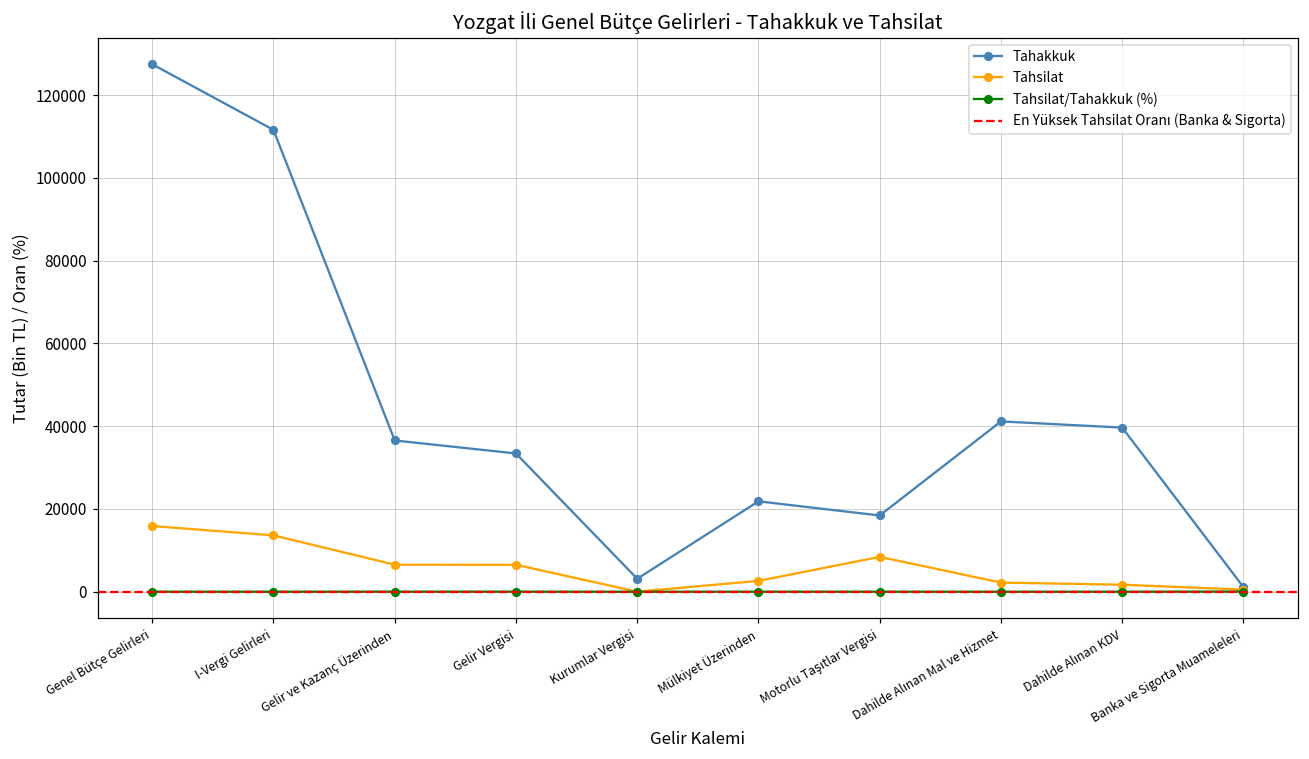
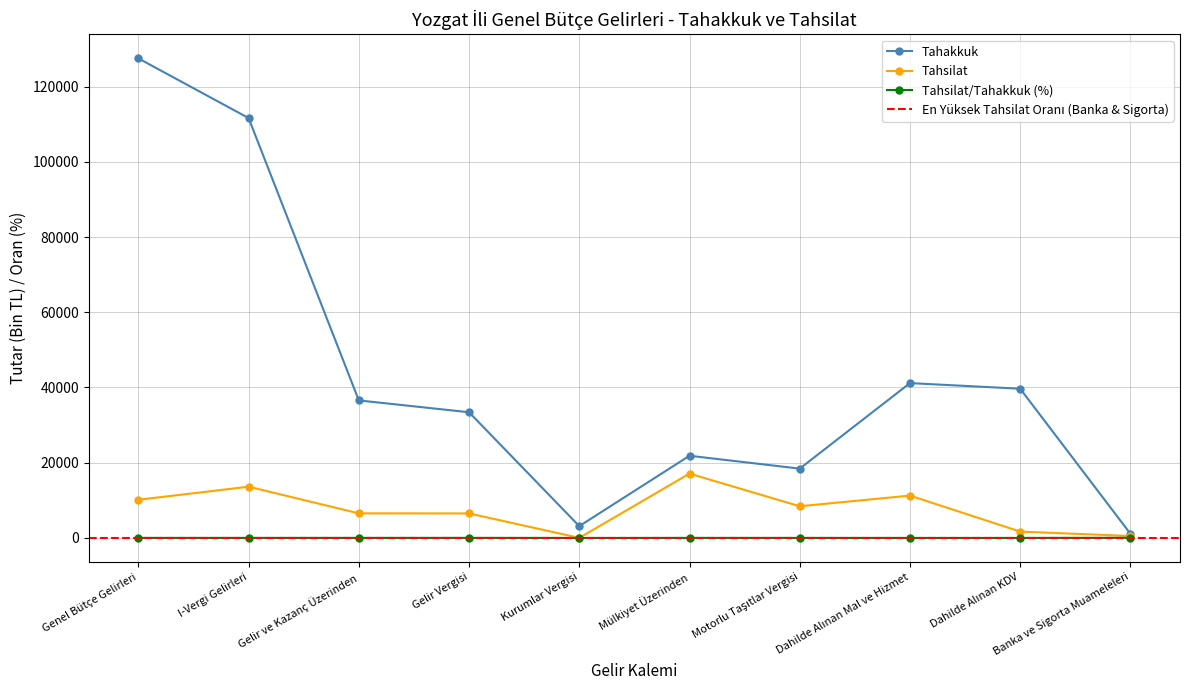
  {
    "Tahakkuk": {
      "Genel Bütçe Gelirleri": 127000,
      "I-Vergi Gelirleri": 112000,
      "Gelir ve Kazanç Üzerinden": 37000,
      "Gelir Vergisi": 33000,
      "Kurumlar Vergisi": 3000,
      "Mülkiyet Üzerinden": 22000,
      "Motorlu Taşıtlar Vergisi": 18000,
      "Dahilde Alınan Mal ve Hizmet": 41000,
      "Dahilde Alınan KDV": 40000
    },
    "Tahsilat": {
-     "Genel Bütçe Gelirleri": 16000,
+     "Genel Bütçe Gelirleri": 10000,
      "I-Vergi Gelirleri": 14000,
      "Gelir ve Kazanç Üzerinden": 7000,
      "Gelir Vergisi": 7000,
-     "Mülkiyet Üzerinden": 3000,
+     "Mülkiyet Üzerinden": 17000,
      "Motorlu Taşıtlar Vergisi": 8000,
-     "Dahilde Alınan Mal ve Hizmet": 2000,
+     "Dahilde Alınan Mal ve Hizmet": 11000,
      "Dahilde Alınan KDV": 2000
    },
    "Tahsilat/Tahakkuk (%)": {
      "Genel Bütçe Gelirleri": 0,
      "I-Vergi Gelirleri": 0,
      "Gelir ve Kazanç Üzerinden": 0,
      "Gelir Vergisi": 0,
      "Mülkiyet Üzerinden": 0,
      "Motorlu Taşıtlar Vergisi": 0,
      "Dahilde Alınan Mal ve Hizmet": 0,
      "Dahilde Alınan KDV": 0
    }
  }
